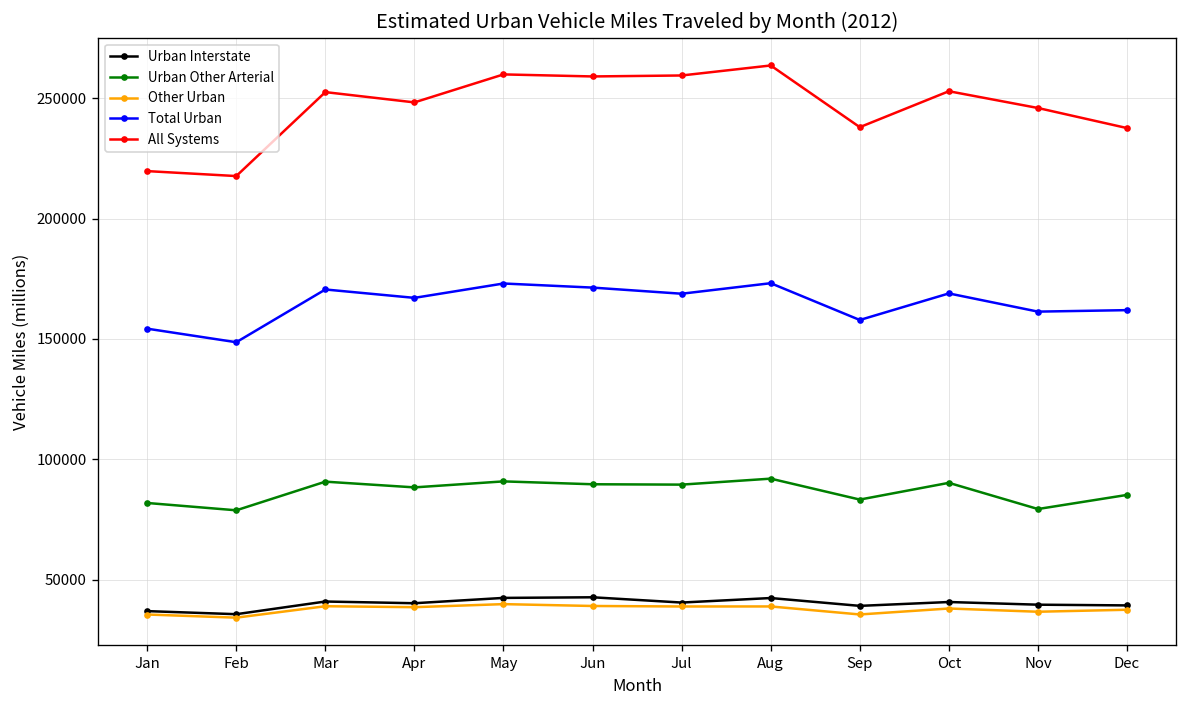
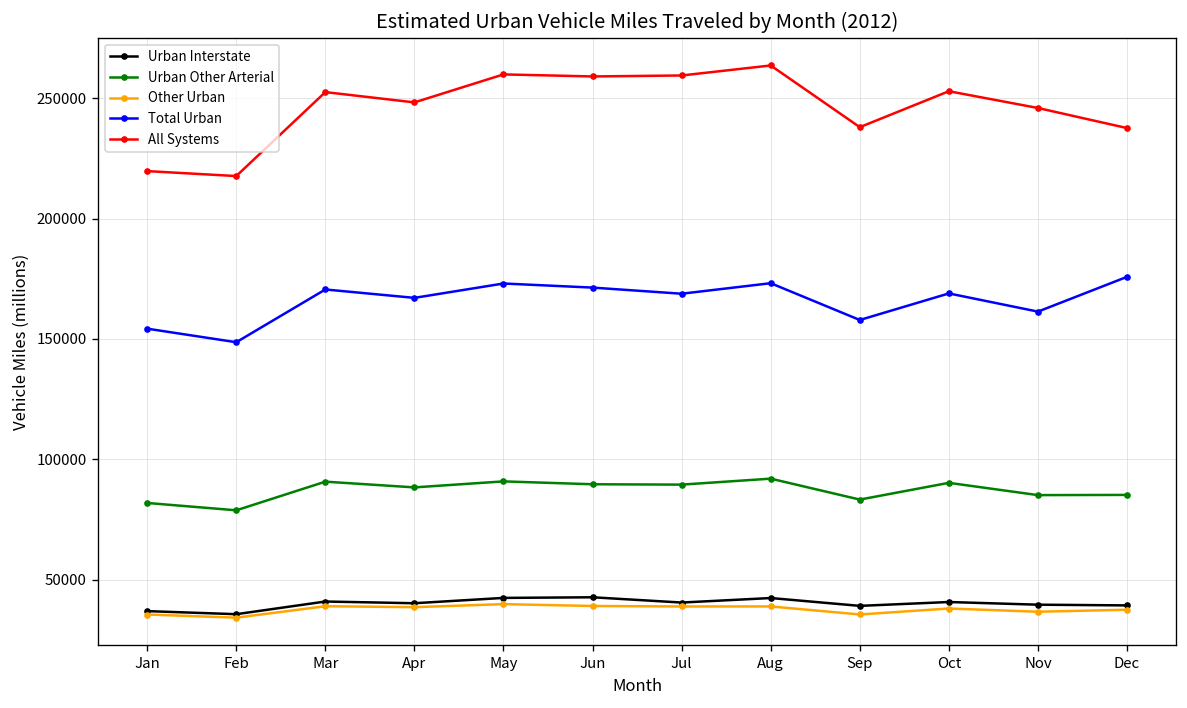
  {
    "Urban Interstate": {
      "Jan": 37000,
      "Feb": 36000,
      "Mar": 41000,
      "Apr": 40000,
      "May": 42000,
      "Jun": 43000,
      "Jul": 40000,
      "Aug": 42000,
      "Sep": 39000,
      "Oct": 41000,
      "Nov": 40000,
      "Dec": 39000
    },
    "Urban Other Arterial": {
      "Jan": 82000,
      "Feb": 79000,
      "Mar": 91000,
      "Apr": 88000,
      "May": 91000,
      "Jun": 90000,
      "Jul": 89000,
      "Aug": 92000,
      "Sep": 83000,
      "Oct": 90000,
-     "Nov": 79000,
+     "Nov": 85000,
      "Dec": 85000
    },
    "Other Urban": {
      "Jan": 36000,
      "Feb": 34000,
      "Mar": 39000,
      "Apr": 39000,
      "May": 40000,
      "Jun": 39000,
      "Jul": 39000,
      "Aug": 39000,
      "Sep": 36000,
      "Oct": 38000,
      "Nov": 37000,
      "Dec": 37000
    },
    "Total Urban": {
      "Jan": 154000,
      "Feb": 149000,
      "Mar": 171000,
      "Apr": 167000,
      "May": 173000,
      "Jun": 171000,
      "Jul": 169000,
      "Aug": 173000,
      "Sep": 158000,
      "Oct": 169000,
      "Nov": 161000,
-     "Dec": 162000
+     "Dec": 176000
    },
    "All Systems": {
      "Jan": 220000,
      "Feb": 218000,
      "Mar": 253000,
      "Apr": 248000,
      "May": 260000,
      "Jun": 259000,
      "Jul": 259000,
      "Aug": 264000,
      "Sep": 238000,
      "Oct": 253000,
      "Nov": 246000,
      "Dec": 238000
    }
  }
